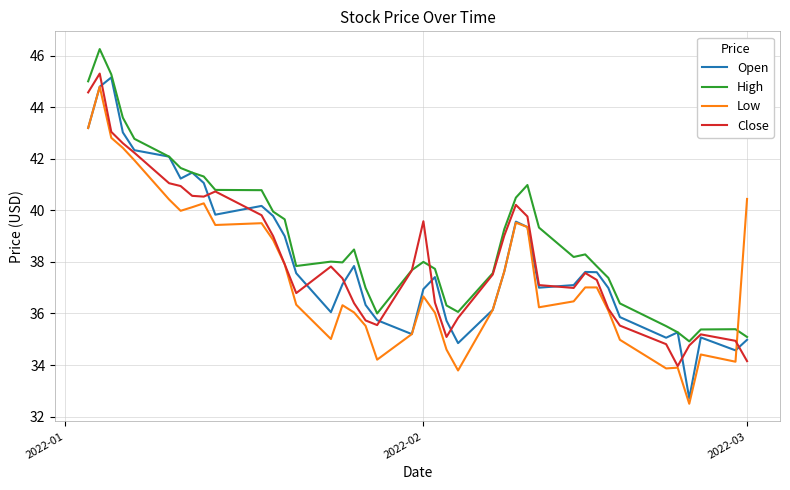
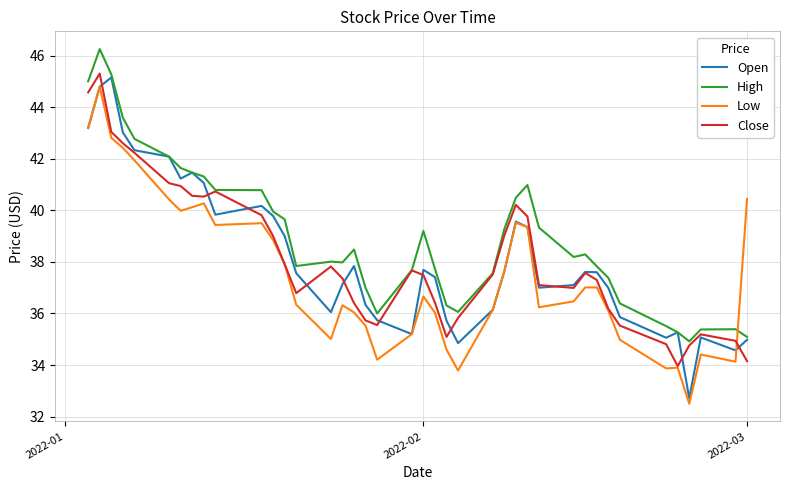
  {
    "Open": {
-     "2022-02": 36.9,
+     "2022-02": 37.7,
      "2022-03": 35.0
    },
    "High": {
-     "2022-02": 38.0,
+     "2022-02": 39.2,
      "2022-03": 35.1
    },
    "Low": {
      "2022-02": 36.7,
      "2022-03": 40.4
    },
    "Close": {
-     "2022-02": 39.6,
+     "2022-02": 37.5,
      "2022-03": 34.2
    }
  }
